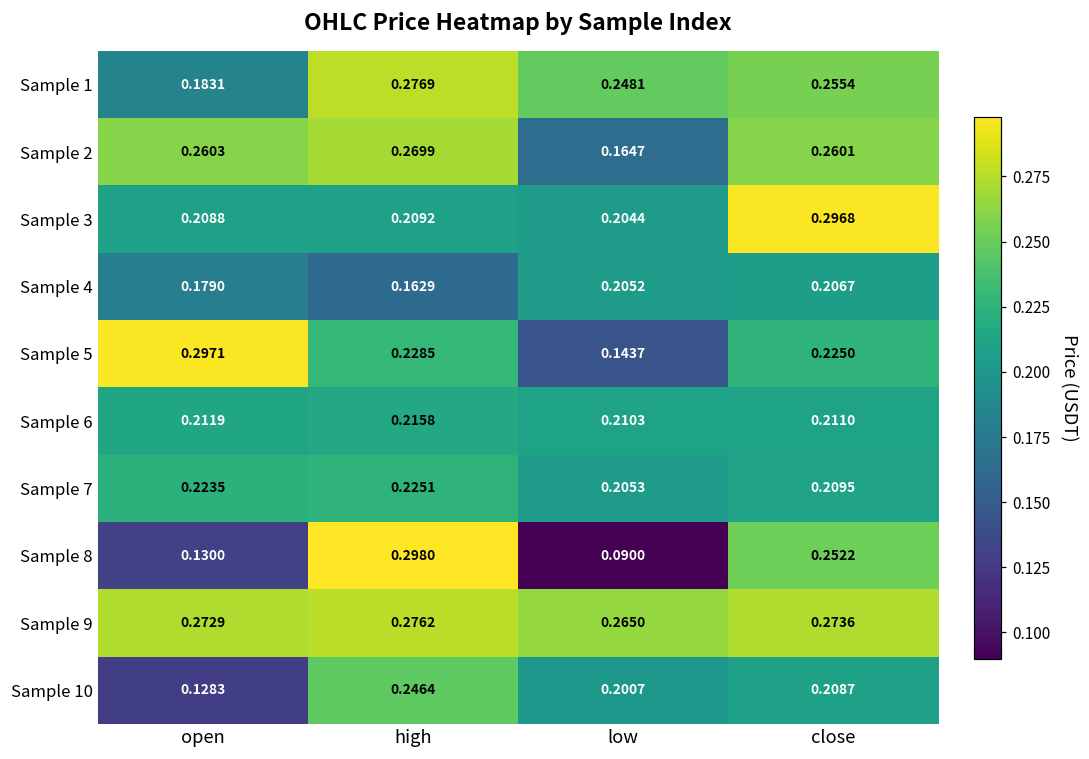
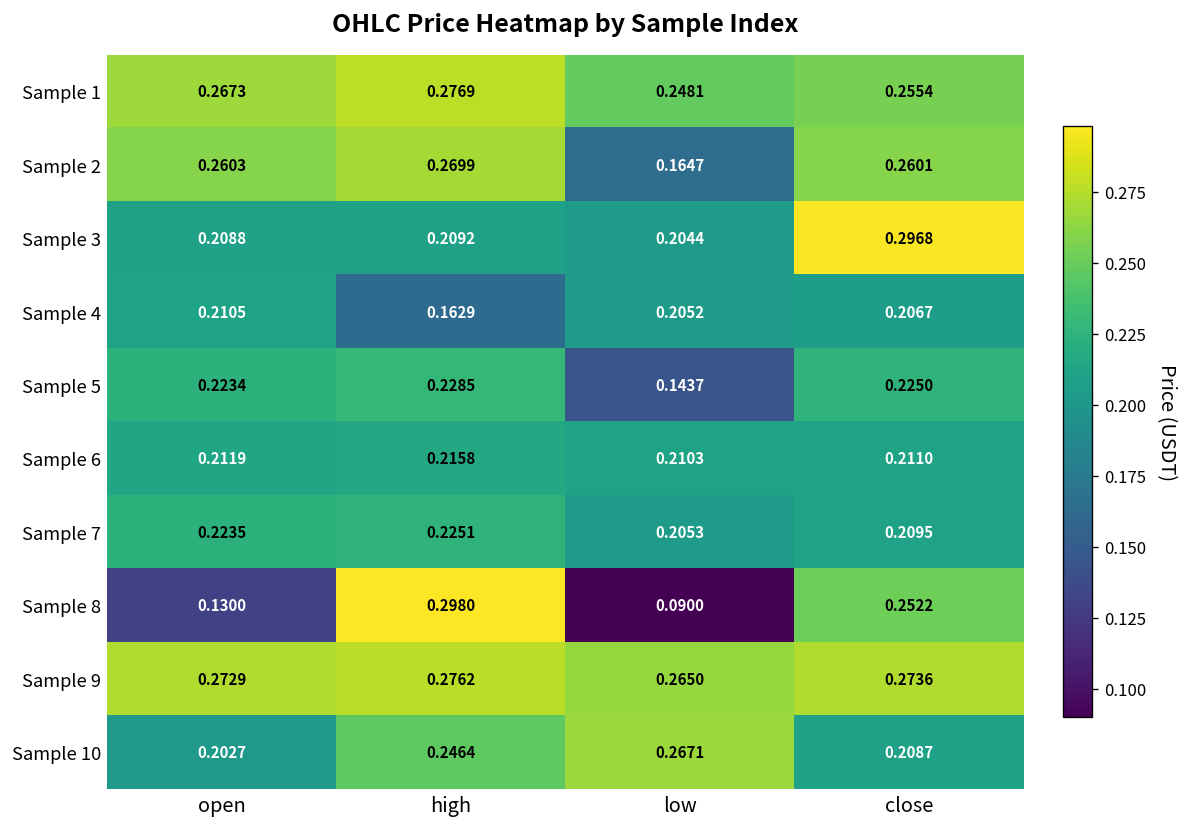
  {
    "Sample 1": {
-     "open": 0.1831,
+     "open": 0.2673,
      "high": 0.2769,
      "low": 0.2481,
      "close": 0.2554
    },
    "Sample 2": {
      "open": 0.2603,
      "high": 0.2699,
      "low": 0.1647,
      "close": 0.2601
    },
    "Sample 3": {
      "open": 0.2088,
      "high": 0.2092,
      "low": 0.2044,
      "close": 0.2968
    },
    "Sample 4": {
-     "open": 0.1790,
+     "open": 0.2105,
      "high": 0.1629,
      "low": 0.2052,
      "close": 0.2067
    },
    "Sample 5": {
-     "open": 0.2971,
+     "open": 0.2234,
      "high": 0.2285,
      "low": 0.1437,
      "close": 0.2250
    },
    "Sample 6": {
      "open": 0.2119,
      "high": 0.2158,
      "low": 0.2103,
      "close": 0.2110
    },
    "Sample 7": {
      "open": 0.2235,
      "high": 0.2251,
      "low": 0.2053,
      "close": 0.2095
    },
    "Sample 8": {
      "open": 0.1300,
      "high": 0.2980,
      "low": 0.0900,
      "close": 0.2522
    },
    "Sample 9": {
      "open": 0.2729,
      "high": 0.2762,
      "low": 0.2650,
      "close": 0.2736
    },
    "Sample 10": {
-     "open": 0.1283,
+     "open": 0.2027,
      "high": 0.2464,
-     "low": 0.2007,
+     "low": 0.2671,
      "close": 0.2087
    }
  }
